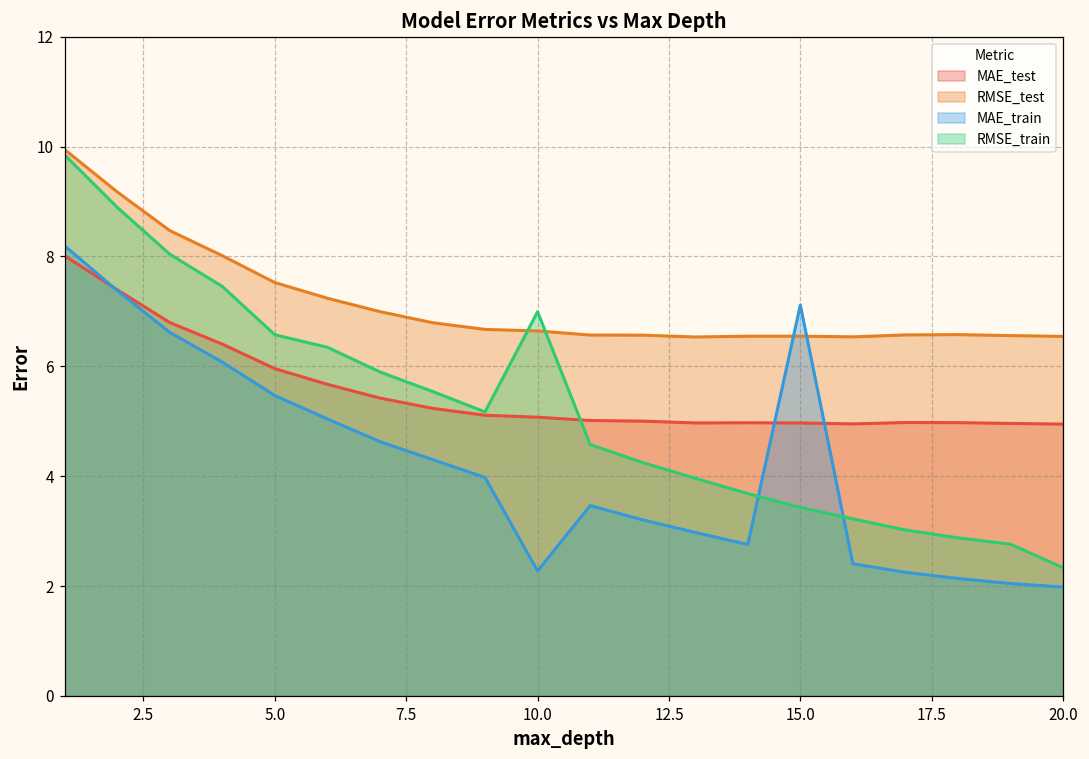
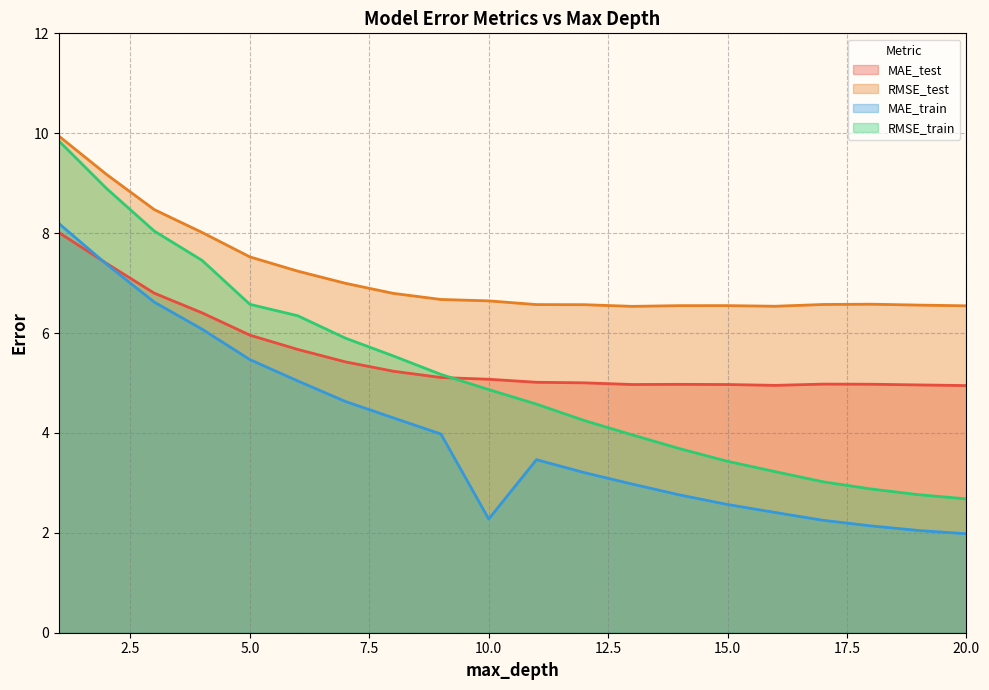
  {
    "MAE_train": {
      "5.0": 5.5,
      "10.0": 2.3,
-     "15.0": 7.1,
+     "15.0": 2.6,
      "20.0": 2.0
    },
    "RMSE_train": {
      "5.0": 6.6,
-     "10.0": 7.0,
+     "10.0": 4.9,
      "15.0": 3.4,
-     "20.0": 2.3
+     "20.0": 2.7
    }
  }
